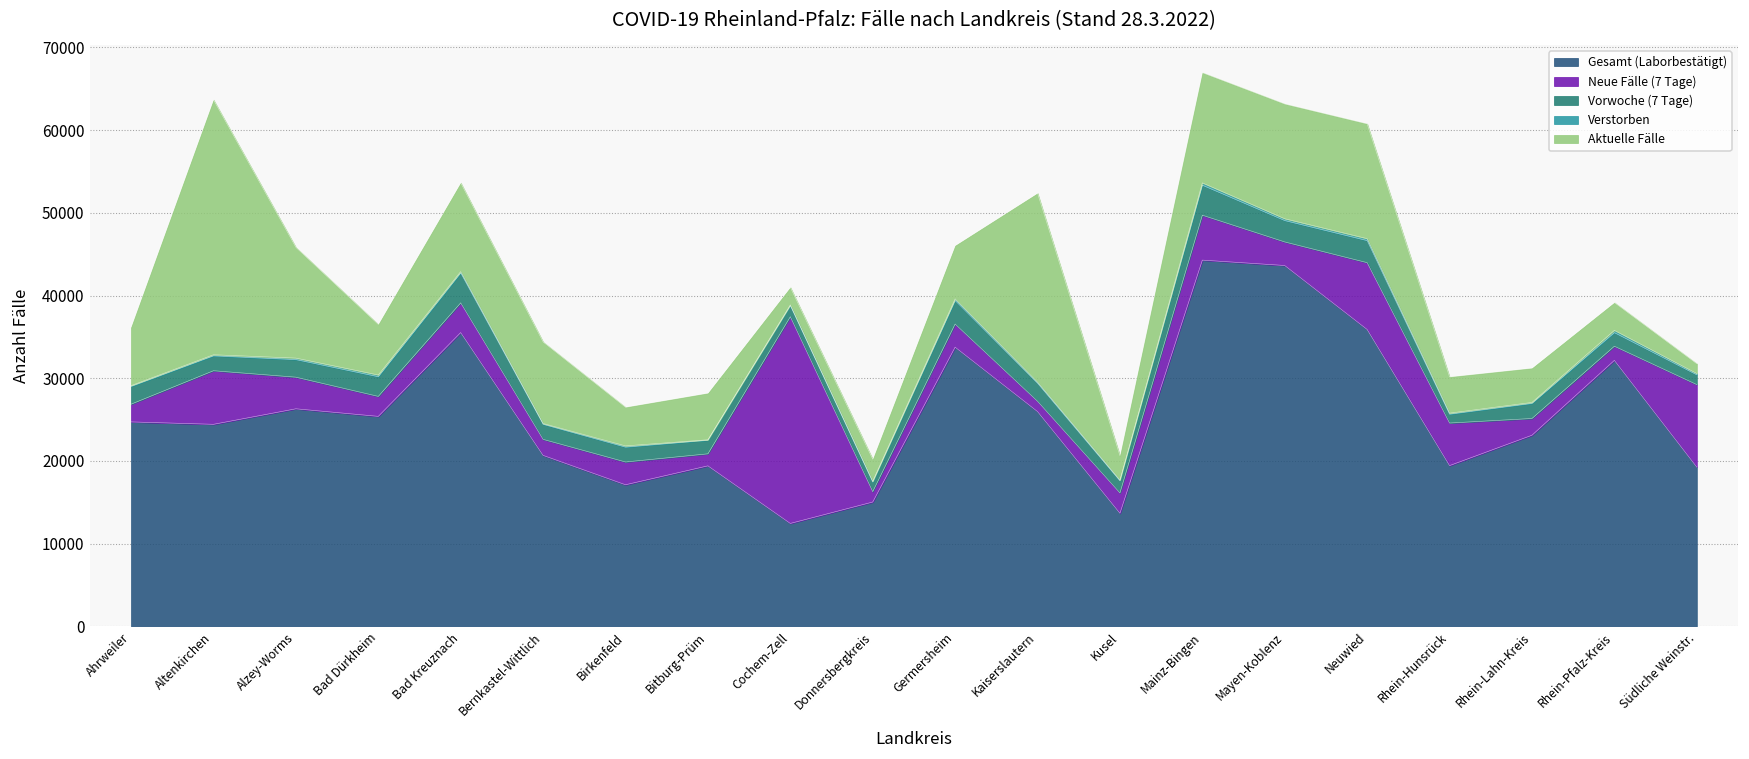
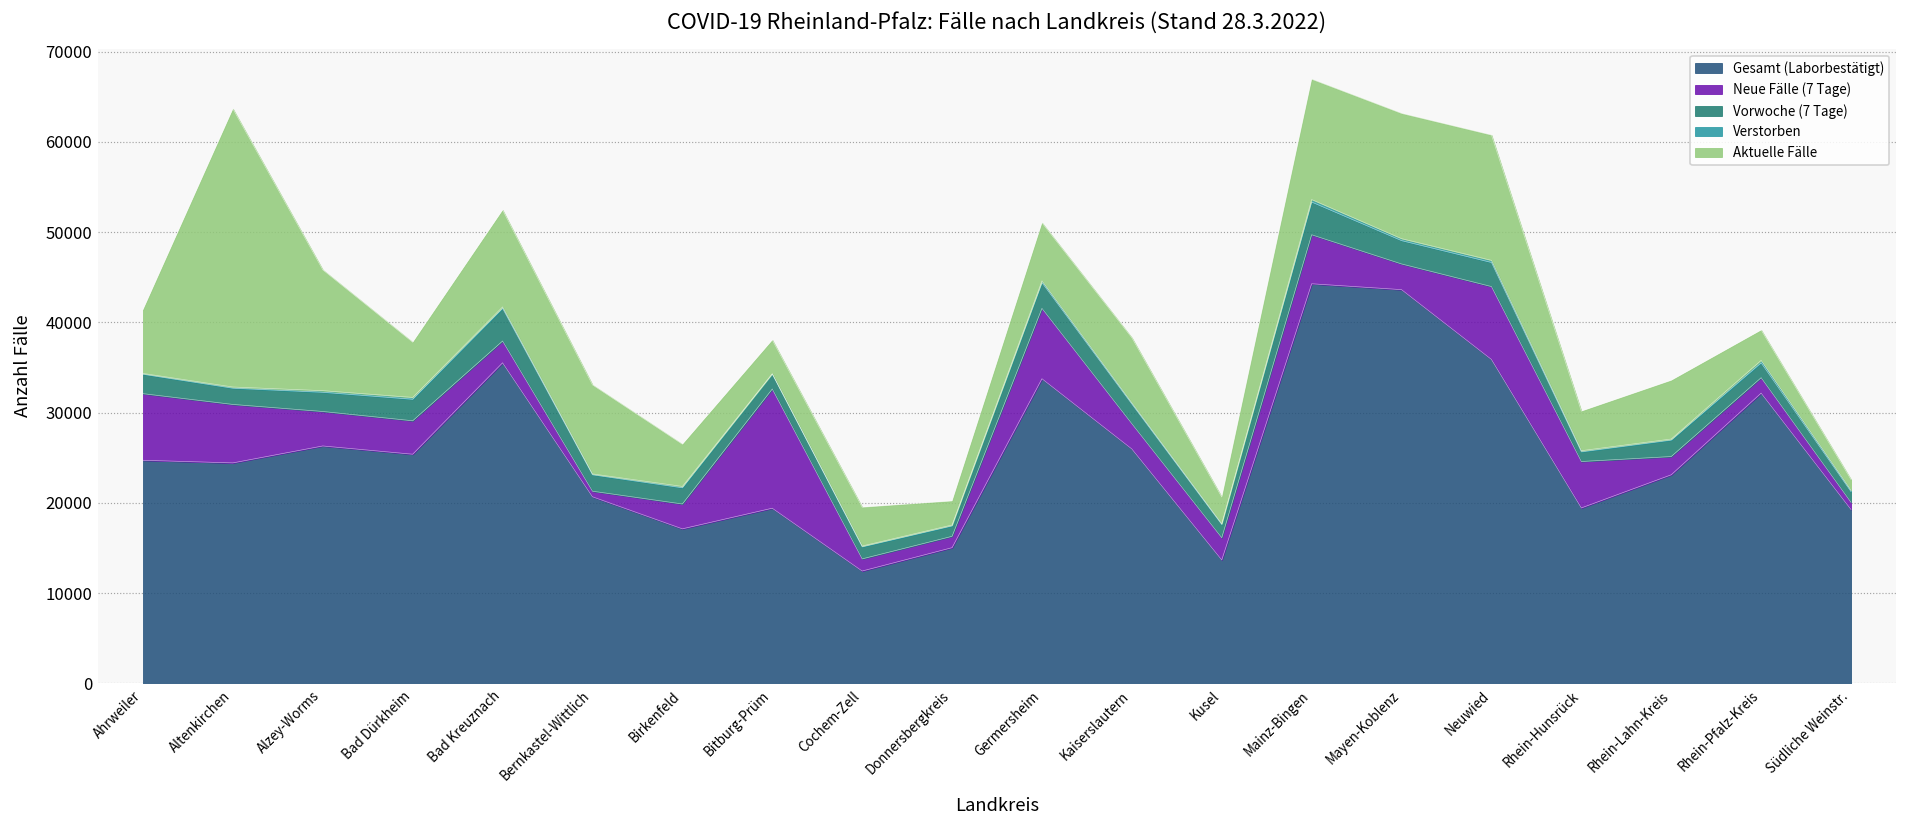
  {
    "Neue Fälle (7 Tage)": {
-     "Ahrweiler": 2000,
+     "Ahrweiler": 7000,
      "Altenkirchen": 6000,
      "Alzey-Worms": 4000,
-     "Bad Dürkheim": 2000,
-     "Bad Kreuznach": 4000,
-     "Bernkastel-Wittlich": 2000,
+     "Bad Dürkheim": 4000,
+     "Bad Kreuznach": 2000,
+     "Bernkastel-Wittlich": 1000,
      "Birkenfeld": 3000,
-     "Bitburg-Prüm": 1000,
-     "Cochem-Zell": 25000,
+     "Bitburg-Prüm": 13000,
+     "Cochem-Zell": 1000,
      "Donnersbergkreis": 1000,
-     "Germersheim": 3000,
-     "Kaiserslautern": 1000,
+     "Germersheim": 8000,
+     "Kaiserslautern": 3000,
      "Kusel": 2000,
      "Mainz-Bingen": 5000,
      "Mayen-Koblenz": 3000,
      "Neuwied": 8000,
      "Rhein-Hunsrück": 5000,
      "Rhein-Lahn-Kreis": 2000,
      "Rhein-Pfalz-Kreis": 2000,
-     "Südliche Weinstr.": 10000
+     "Südliche Weinstr.": 1000
    },
    "Aktuelle Fälle": {
      "Ahrweiler": 7000,
      "Altenkirchen": 31000,
      "Alzey-Worms": 13000,
      "Bad Dürkheim": 6000,
      "Bad Kreuznach": 11000,
      "Bernkastel-Wittlich": 10000,
      "Birkenfeld": 5000,
-     "Bitburg-Prüm": 6000,
-     "Cochem-Zell": 2000,
+     "Bitburg-Prüm": 4000,
+     "Cochem-Zell": 4000,
      "Donnersbergkreis": 3000,
      "Germersheim": 6000,
-     "Kaiserslautern": 23000,
+     "Kaiserslautern": 7000,
      "Kusel": 3000,
      "Mainz-Bingen": 13000,
      "Mayen-Koblenz": 14000,
      "Neuwied": 14000,
      "Rhein-Hunsrück": 4000,
-     "Rhein-Lahn-Kreis": 4000,
+     "Rhein-Lahn-Kreis": 7000,
      "Rhein-Pfalz-Kreis": 3000,
      "Südliche Weinstr.": 1000
    }
  }
